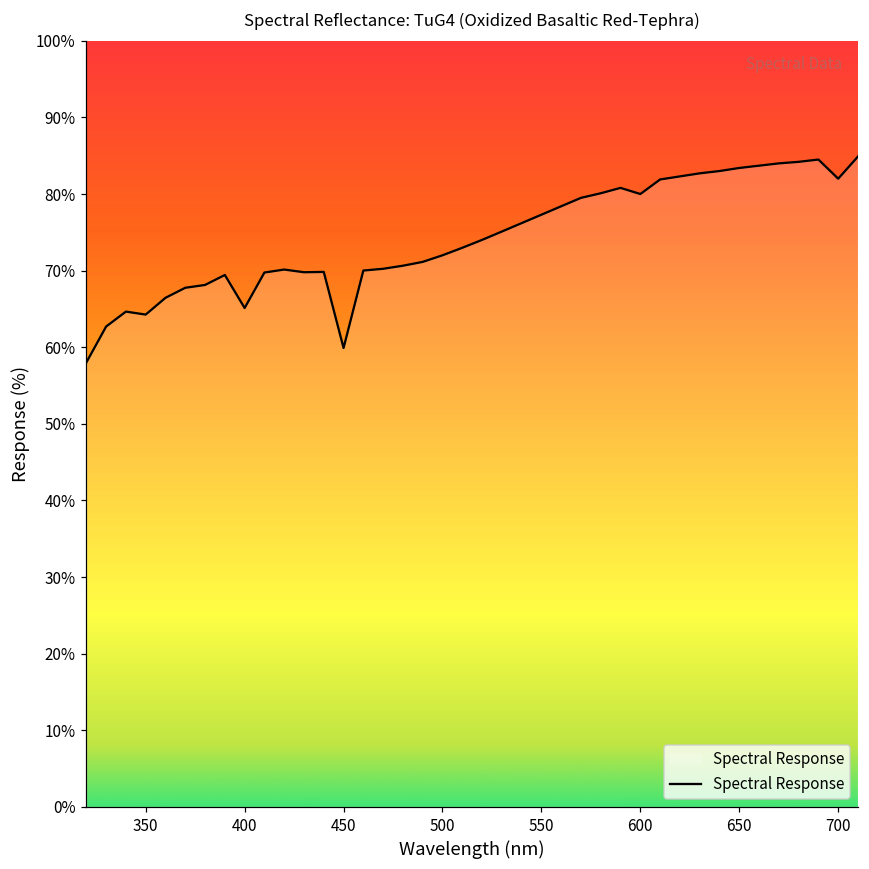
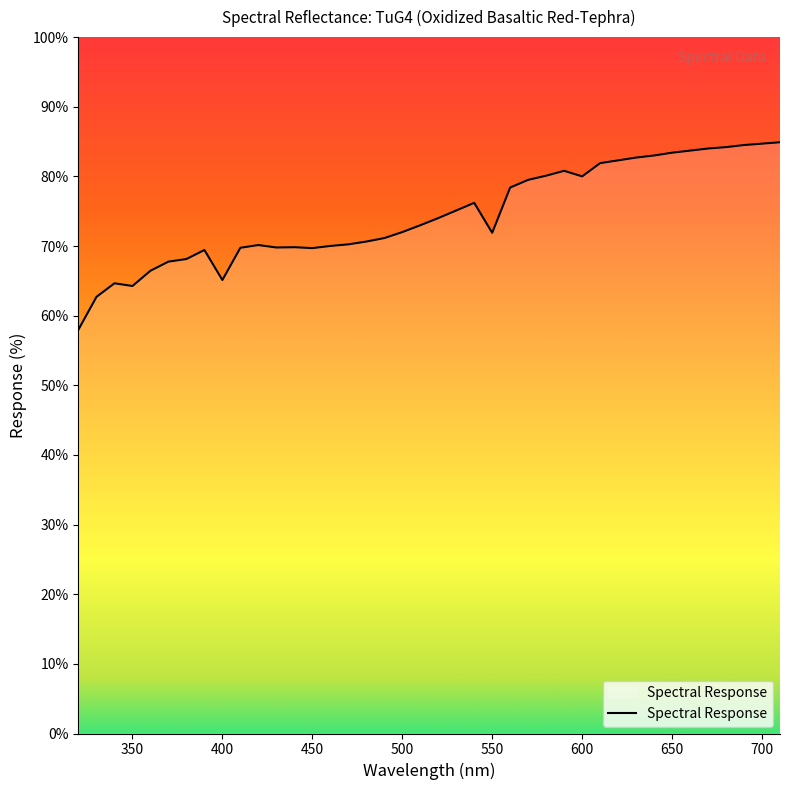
  {
    "350": "64%",
    "400": "65%",
-   "450": "60%",
+   "450": "70%",
    "500": "72%",
-   "550": "77%",
+   "550": "72%",
    "600": "80%",
    "650": "83%",
-   "700": "82%"
+   "700": "85%"
  }
